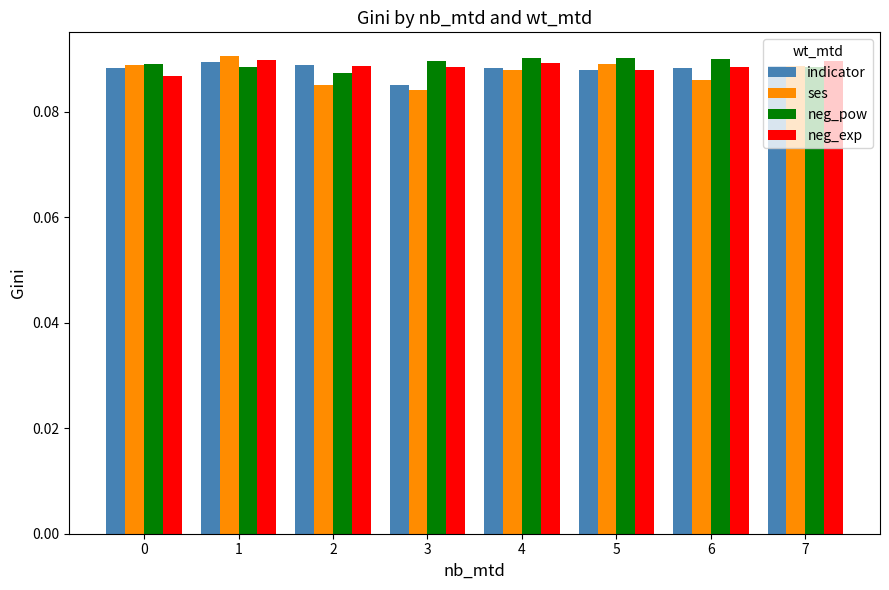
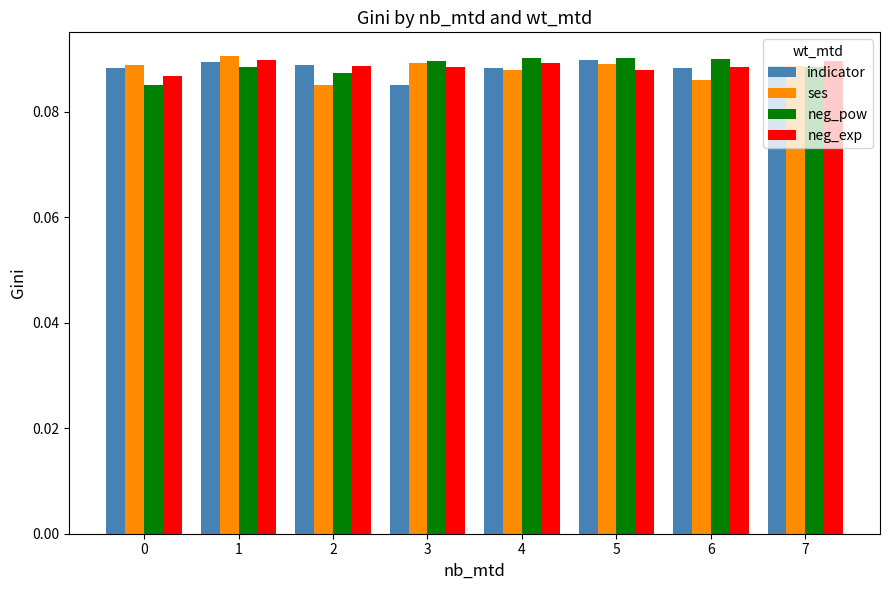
  {
    "indicator": {
      "0": 0.088,
      "1": 0.090,
      "2": 0.089,
      "3": 0.085,
      "4": 0.088,
-     "5": 0.088,
+     "5": 0.090,
      "6": 0.088
    },
    "ses": {
      "0": 0.089,
      "1": 0.091,
      "2": 0.085,
-     "3": 0.084,
+     "3": 0.089,
      "4": 0.088,
      "5": 0.089,
      "6": 0.086
    },
    "neg_pow": {
-     "0": 0.089,
+     "0": 0.085,
      "1": 0.089,
      "2": 0.087,
      "3": 0.090,
      "4": 0.090,
      "5": 0.090,
      "6": 0.090
    },
    "neg_exp": {
      "0": 0.087,
      "1": 0.090,
      "2": 0.089,
      "3": 0.088,
      "4": 0.089,
      "5": 0.088,
      "6": 0.089
    }
  }
